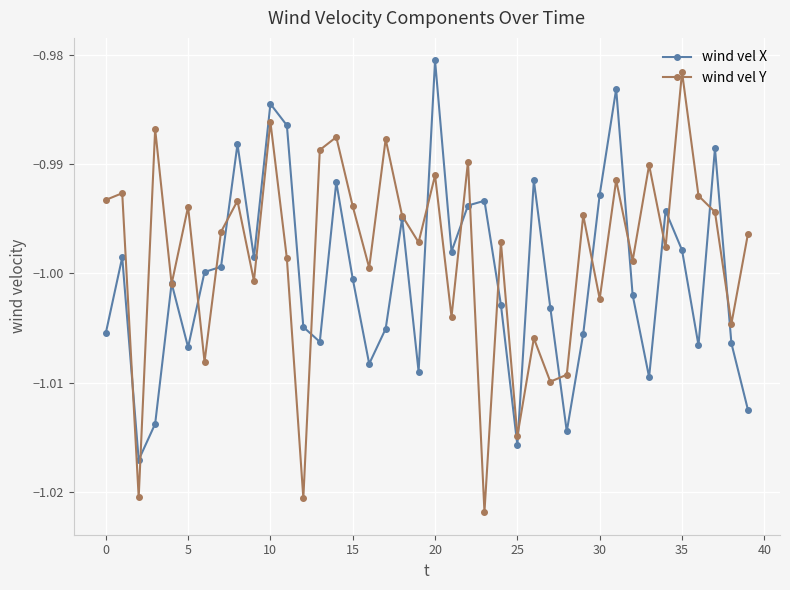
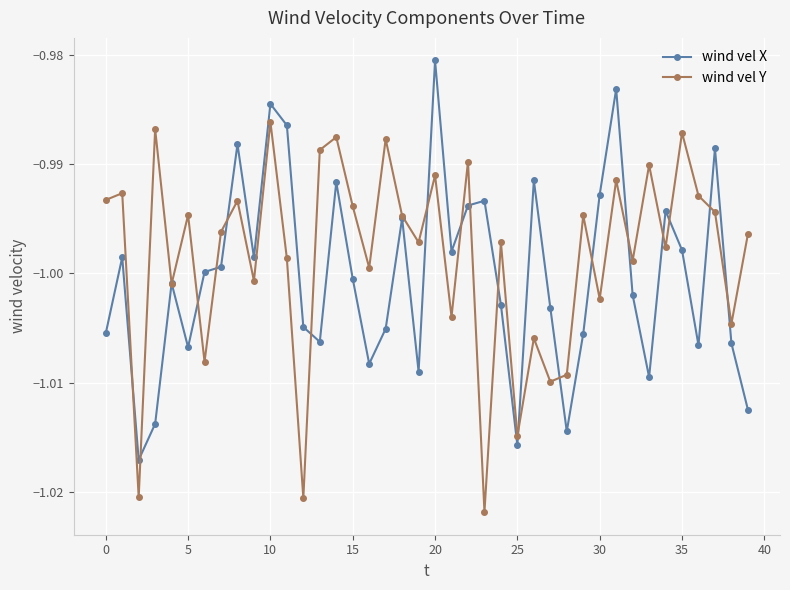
  {
    "wind vel X": {
      "0": -1.0055,
      "5": -1.0068,
      "10": -0.9845,
      "15": -1.0005,
      "20": -0.9805,
      "25": -1.0157,
      "30": -0.9928,
      "35": -0.9979
    },
    "wind vel Y": {
      "0": -0.9933,
-     "5": -0.9939,
+     "5": -0.9947,
      "10": -0.9861,
      "15": -0.9938,
      "20": -0.9910,
      "25": -1.0149,
      "30": -1.0023,
-     "35": -0.9816
+     "35": -0.9871
    }
  }
